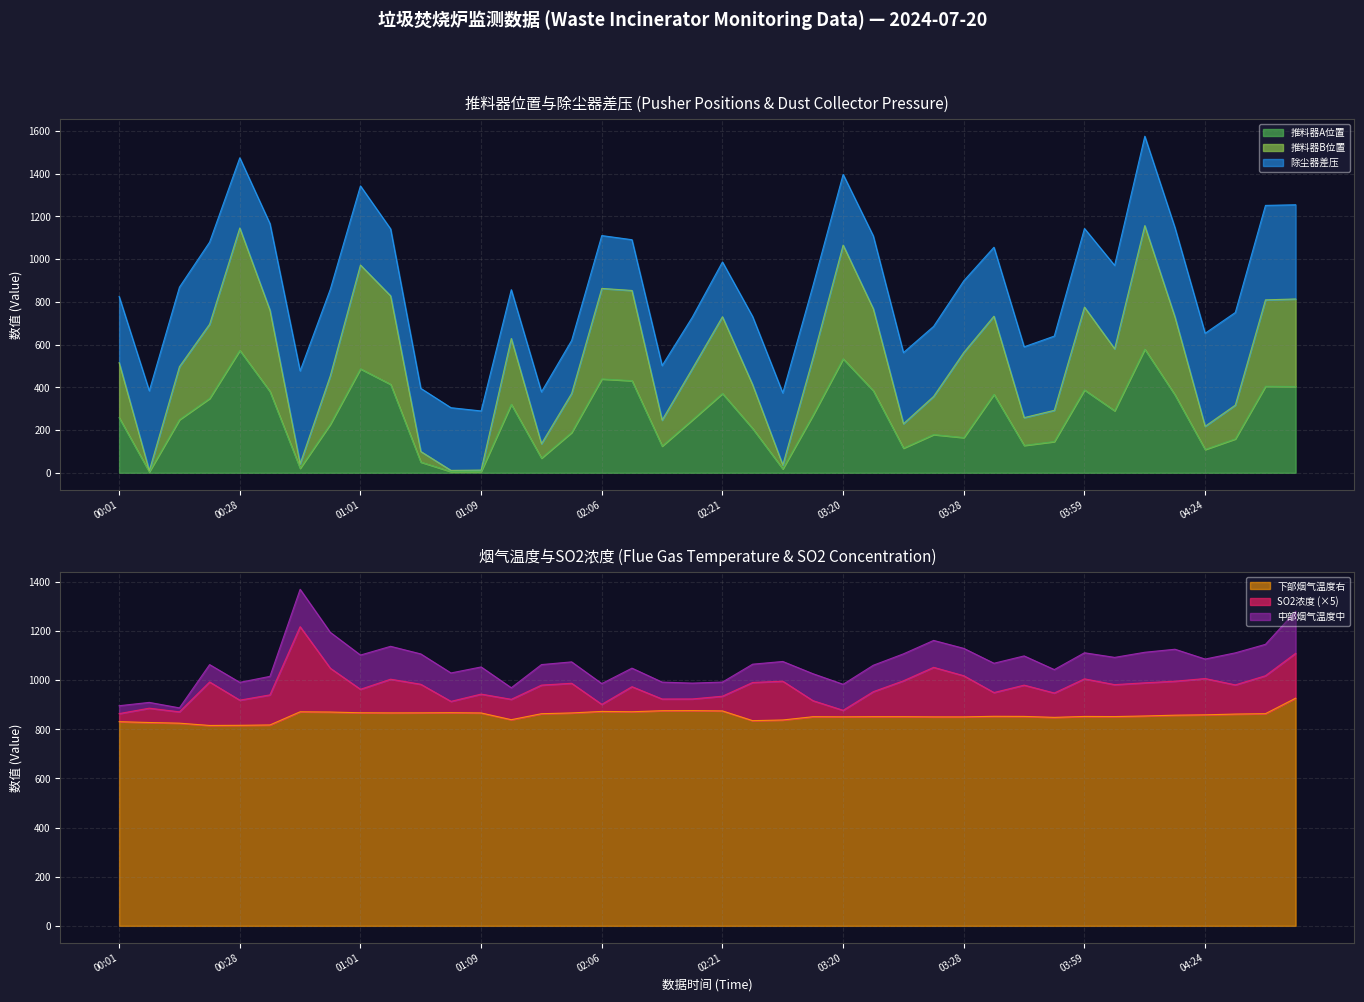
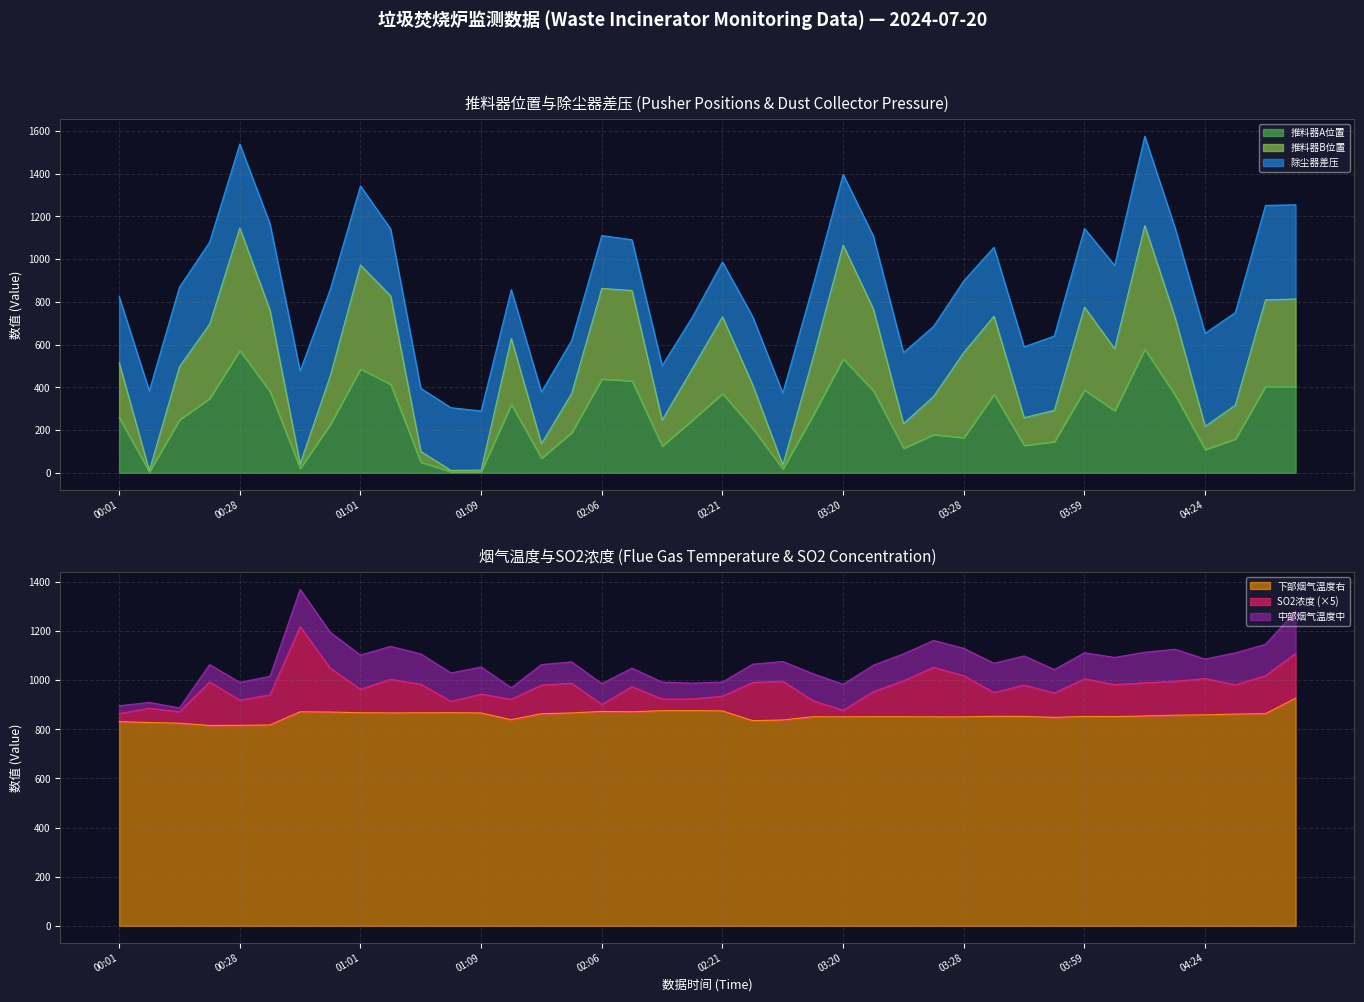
  {
    "推料器位置与除尘器差压 (Pusher Positions & Dust Collector Pressure)": {
      "推料器A位置": {
        "00:01": 260,
        "00:28": 570,
        "01:01": 490,
        "02:06": 440,
        "02:21": 370,
        "03:20": 530,
        "03:28": 160,
        "03:59": 390,
        "04:24": 110
      },
      "推料器B位置": {
        "00:01": 260,
        "00:28": 570,
        "01:01": 490,
        "02:06": 420,
        "02:21": 360,
        "03:20": 530,
        "03:28": 400,
        "03:59": 390,
        "04:24": 110
      },
      "除尘器差压": {
        "00:01": 310,
-       "00:28": 330,
+       "00:28": 390,
        "01:01": 370,
        "01:09": 280,
        "02:06": 250,
        "02:21": 260,
        "03:20": 330,
        "03:28": 340,
        "03:59": 370,
        "04:24": 440
      }
    },
    "烟气温度与SO2浓度 (Flue Gas Temperature & SO2 Concentration)": {
      "下部烟气温度右": {
        "00:01": 830,
        "00:28": 820,
        "01:01": 870,
        "01:09": 870,
        "02:06": 870,
        "02:21": 870,
        "03:20": 850,
        "03:28": 850,
        "03:59": 850,
        "04:24": 860
      }
    }
  }
